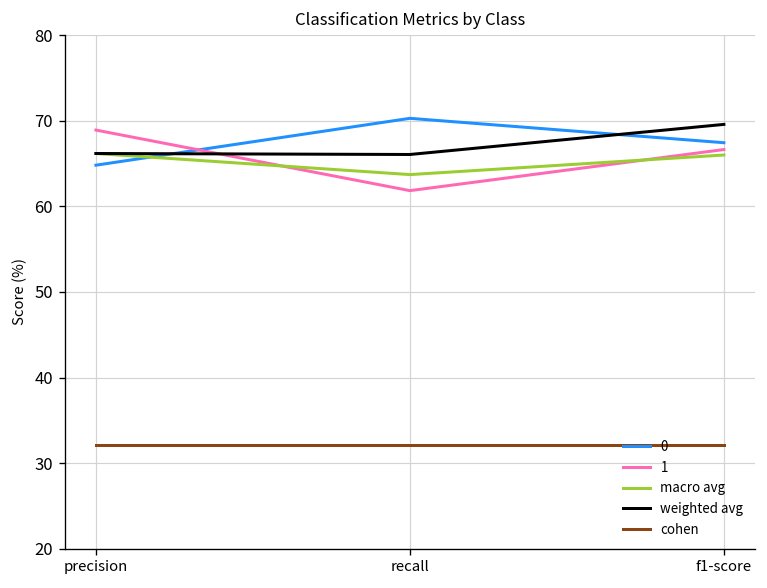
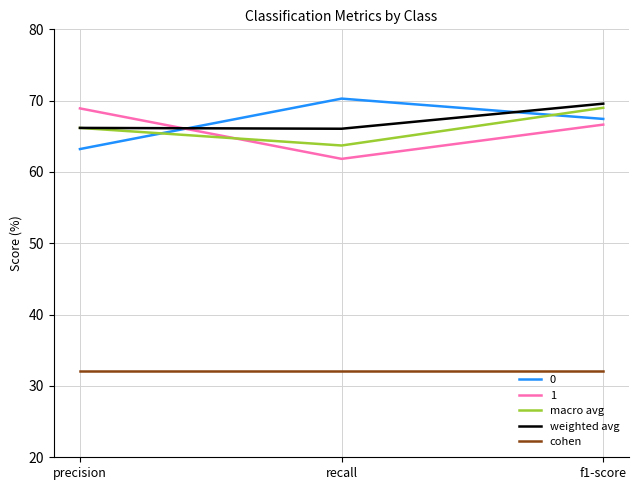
  {
    "0": {
-     "precision": 65,
+     "precision": 63,
      "recall": 70,
      "f1-score": 67
    },
    "1": {
      "precision": 69,
      "recall": 62,
      "f1-score": 67
    },
    "macro avg": {
      "recall": 64,
-     "f1-score": 66
+     "f1-score": 69
    },
    "weighted avg": {
      "recall": 66,
      "f1-score": 70
    },
    "cohen": {
      "precision": 32,
      "recall": 32,
      "f1-score": 32
    }
  }
